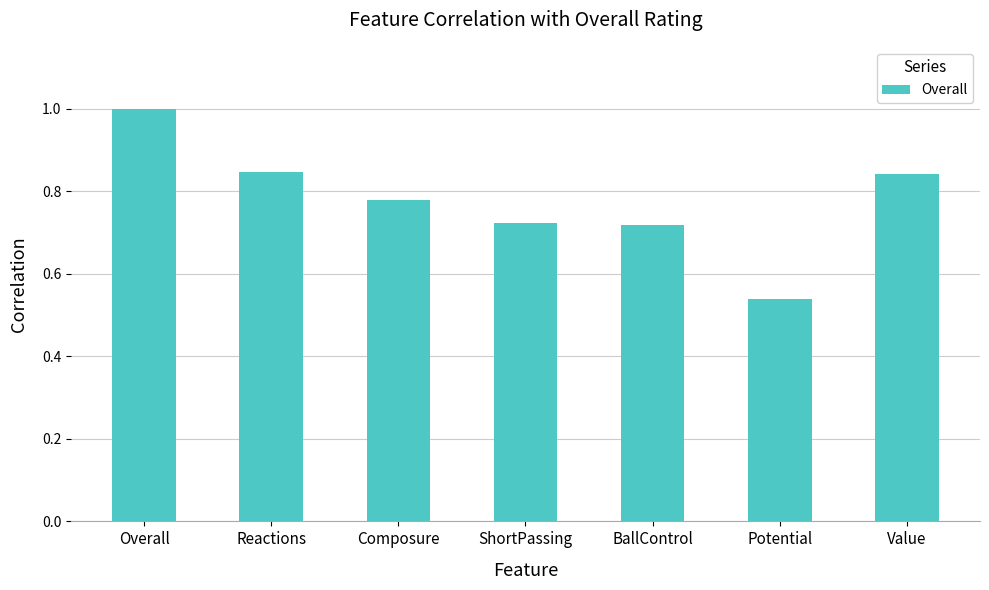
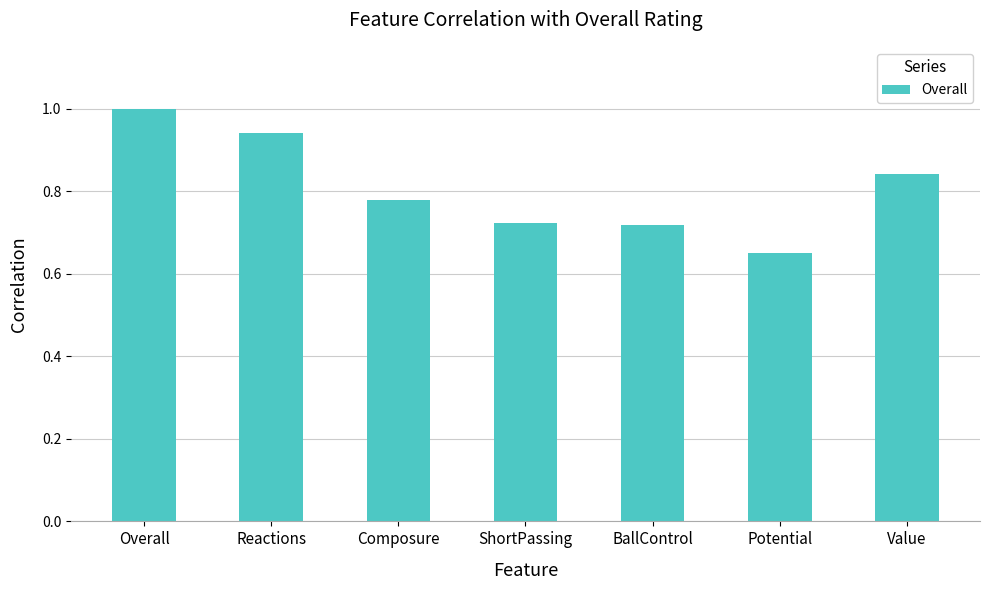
  {
    "Overall": 1.00,
-   "Reactions": 0.85,
+   "Reactions": 0.94,
    "Composure": 0.78,
    "ShortPassing": 0.72,
    "BallControl": 0.72,
-   "Potential": 0.54,
+   "Potential": 0.65,
    "Value": 0.84
  }
